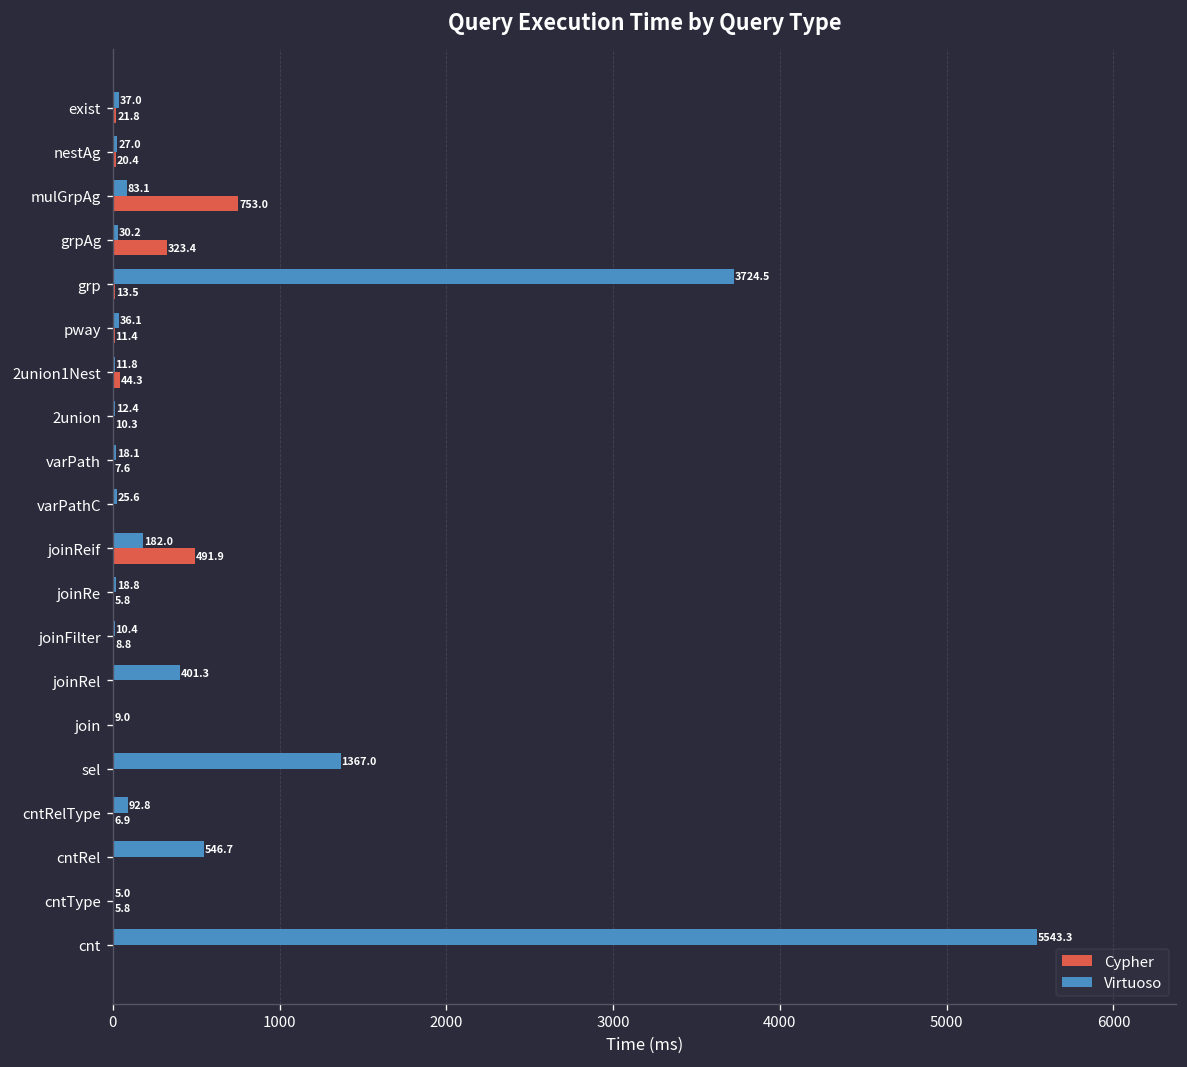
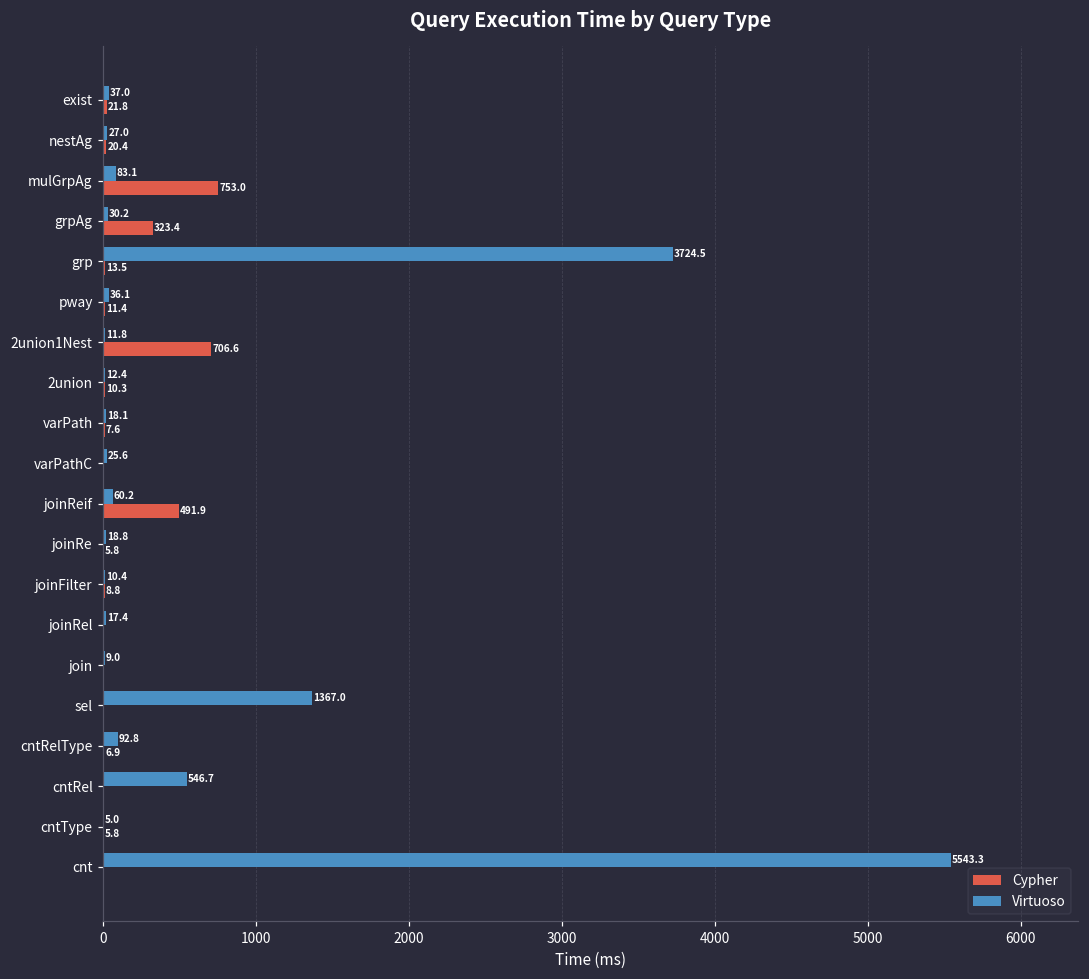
  {
    "Cypher": {
      "exist": 21.8,
      "nestAg": 20.4,
      "mulGrpAg": 753.0,
      "grpAg": 323.4,
      "grp": 13.5,
      "pway": 11.4,
-     "2union1Nest": 44.3,
+     "2union1Nest": 706.6,
      "2union": 10.3,
      "varPath": 7.6,
      "joinReif": 491.9,
      "joinRe": 5.8,
      "joinFilter": 8.8,
      "cntRelType": 6.9,
      "cntType": 5.8
    },
    "Virtuoso": {
      "exist": 37.0,
      "nestAg": 27.0,
      "mulGrpAg": 83.1,
      "grpAg": 30.2,
      "grp": 3724.5,
      "pway": 36.1,
      "2union1Nest": 11.8,
      "2union": 12.4,
      "varPath": 18.1,
      "varPathC": 25.6,
-     "joinReif": 182.0,
+     "joinReif": 60.2,
      "joinRe": 18.8,
      "joinFilter": 10.4,
-     "joinRel": 401.3,
+     "joinRel": 17.4,
      "join": 9.0,
      "sel": 1367.0,
      "cntRelType": 92.8,
      "cntRel": 546.7,
      "cntType": 5.0,
      "cnt": 5543.3
    }
  }
